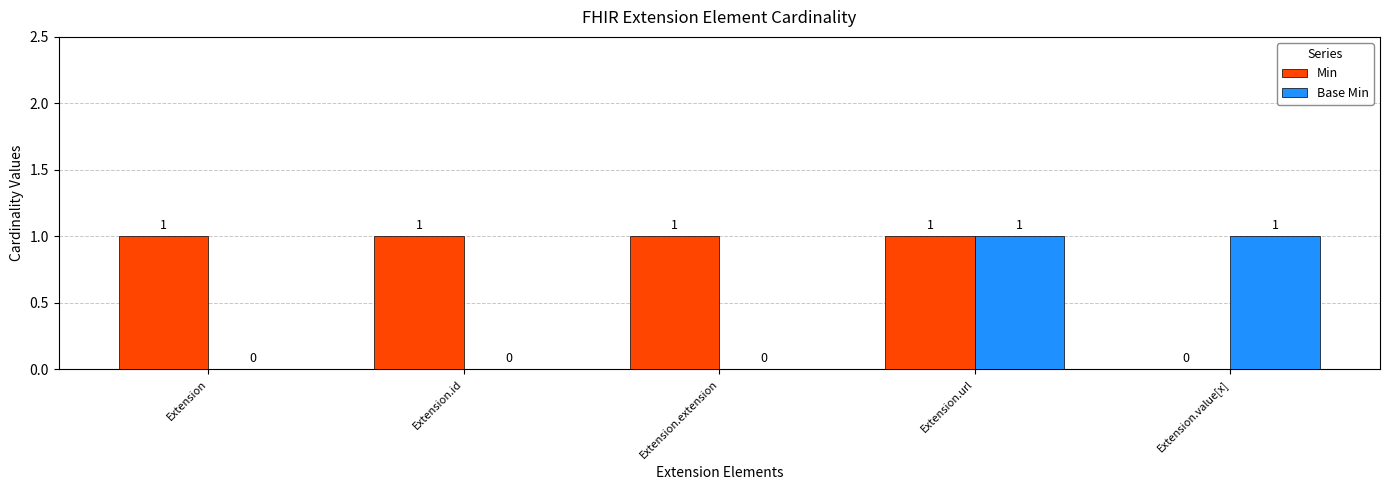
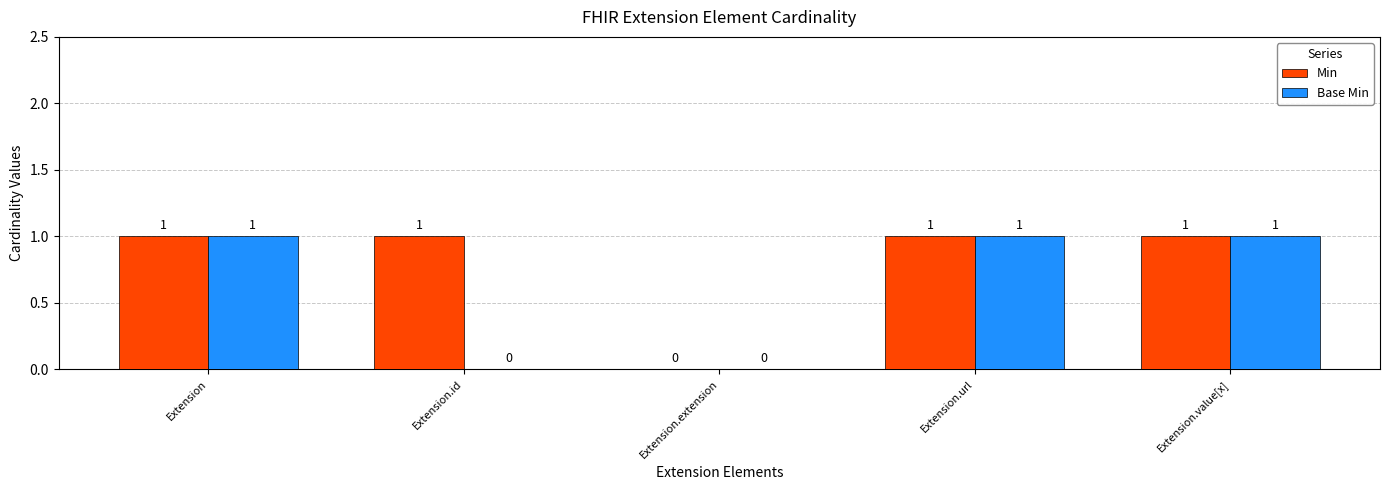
  {
    "Min": {
      "Extension": 1,
      "Extension.id": 1,
-     "Extension.extension": 1,
+     "Extension.extension": 0,
      "Extension.url": 1,
-     "Extension.value[x]": 0
+     "Extension.value[x]": 1
    },
    "Base Min": {
-     "Extension": 0,
+     "Extension": 1,
      "Extension.id": 0,
      "Extension.extension": 0,
      "Extension.url": 1,
      "Extension.value[x]": 1
    }
  }
